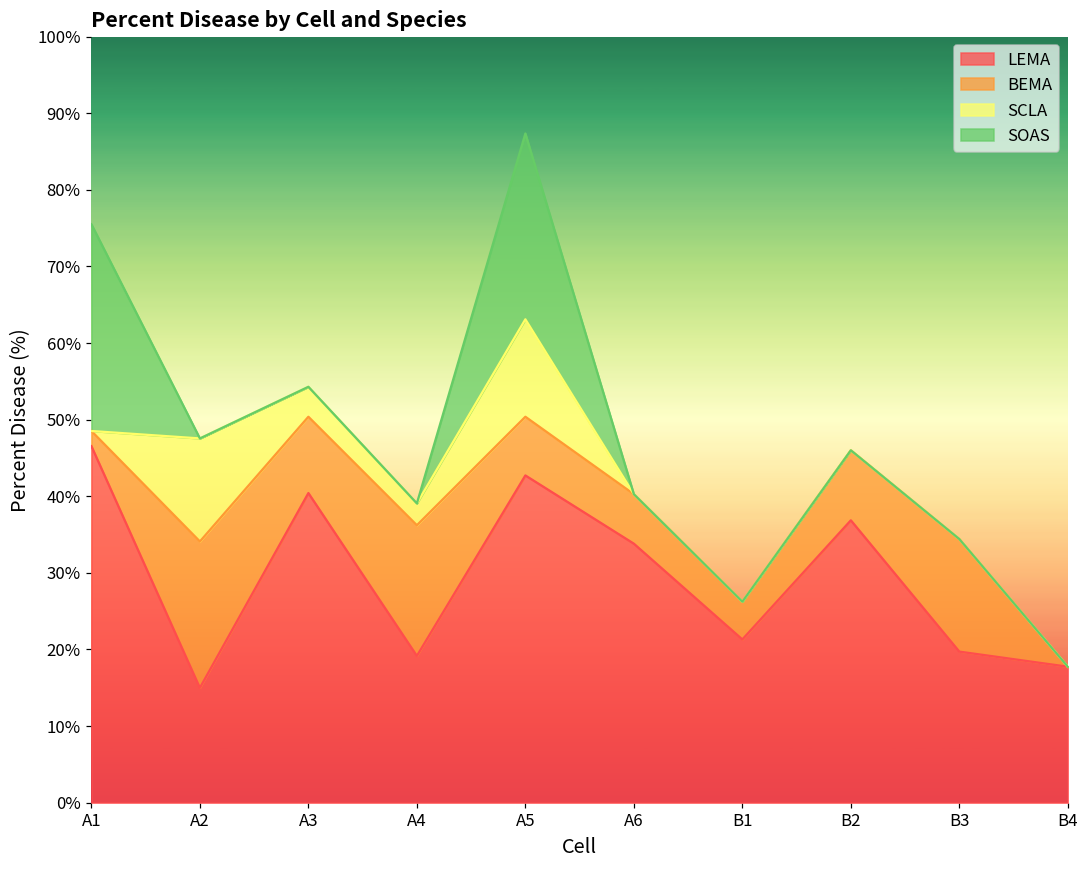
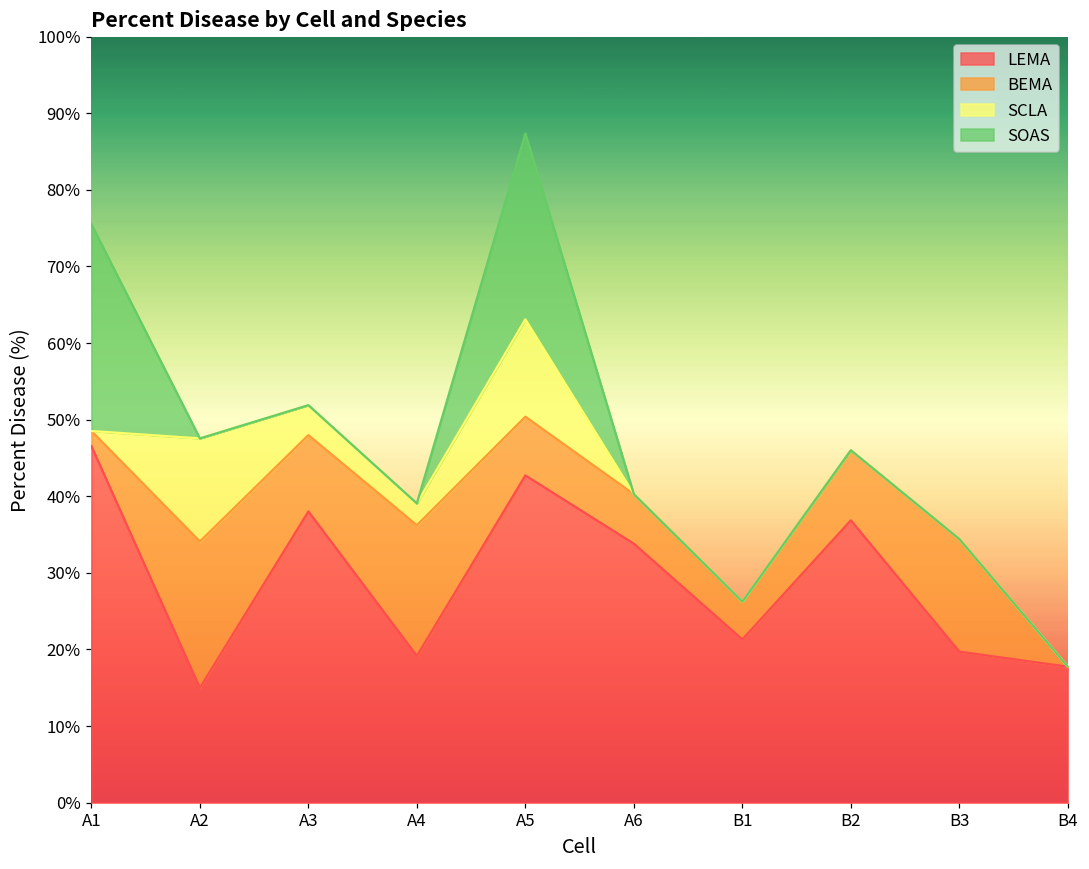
  {
    "LEMA": {
      "A1": "47%",
      "A2": "15%",
-     "A3": "40%",
+     "A3": "38%",
      "A4": "19%",
      "A5": "43%",
      "A6": "34%",
      "B1": "21%",
      "B2": "37%",
      "B3": "20%"
    },
    "BEMA": {
      "A2": "19%",
      "A3": "10%",
      "A4": "17%",
      "A5": "8%"
    },
    "SCLA": {
      "A5": "13%"
    },
    "SOAS": {
      "A1": "27%",
      "A5": "24%"
    }
  }
